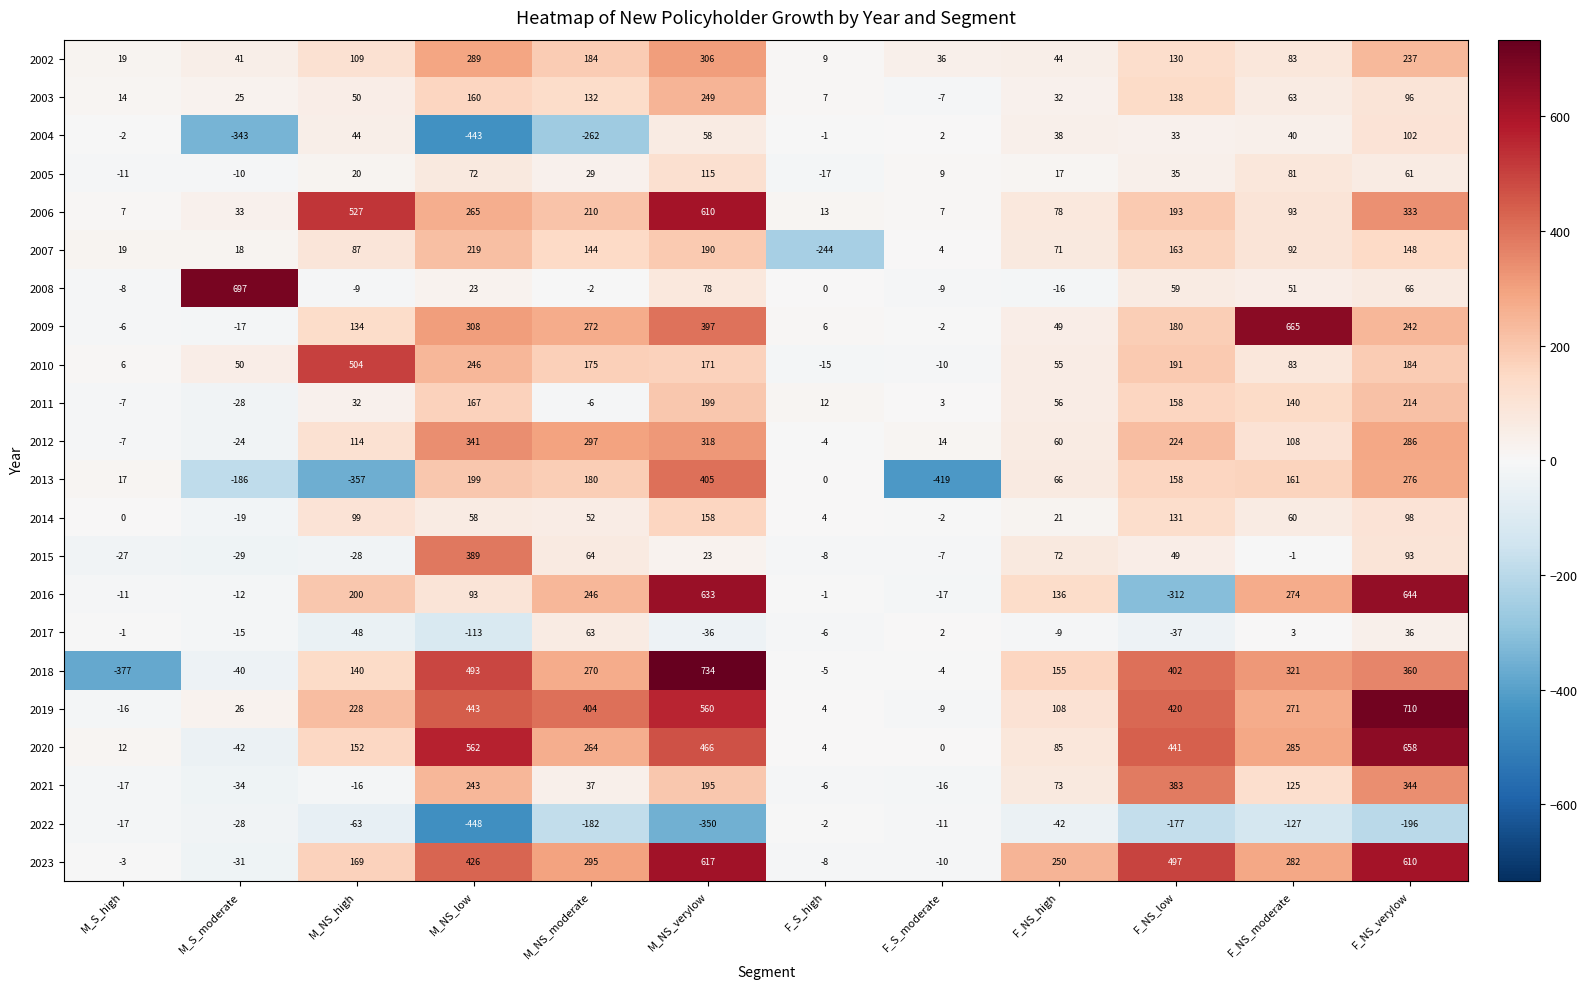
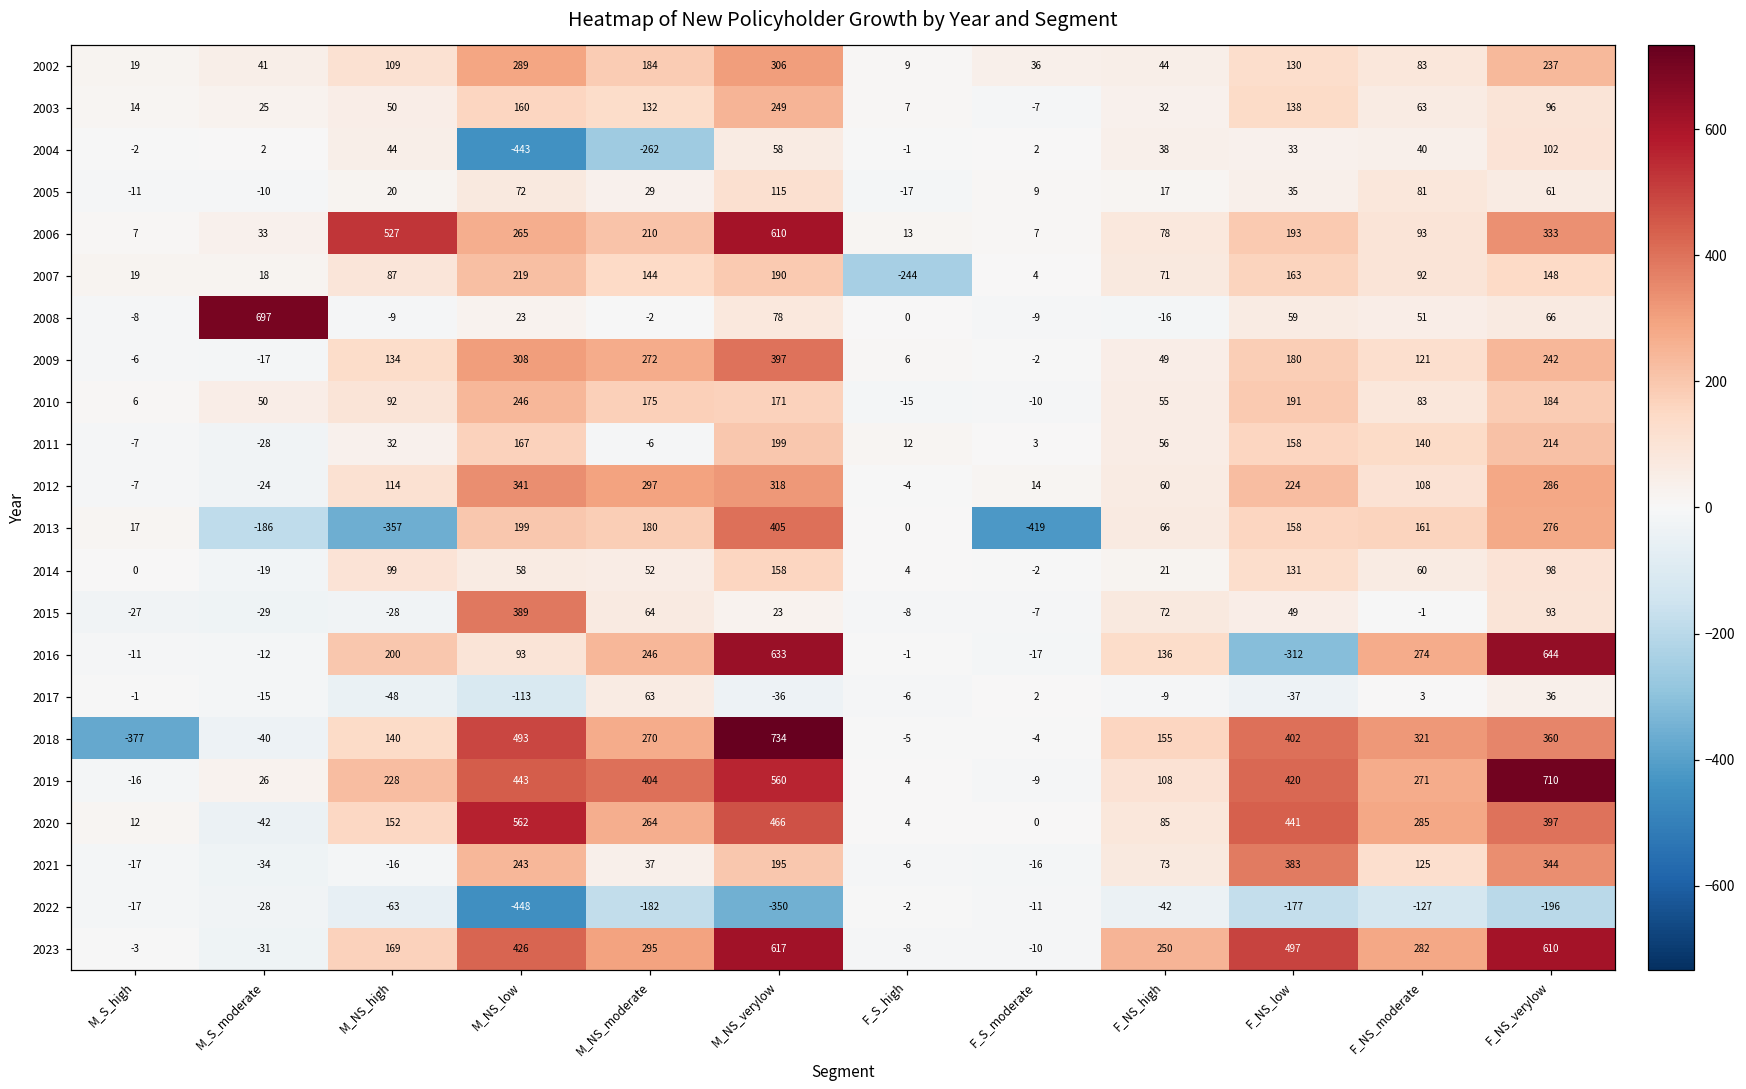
  {
    "2004": {
      "M_S_high": -2,
-     "M_S_moderate": -343,
+     "M_S_moderate": 2,
      "M_NS_high": 44,
      "M_NS_low": -443,
      "M_NS_moderate": -262,
      "M_NS_verylow": 58,
      "F_S_high": -1,
      "F_S_moderate": 2,
      "F_NS_high": 38,
      "F_NS_low": 33,
      "F_NS_moderate": 40,
      "F_NS_verylow": 102
    },
    "2009": {
      "M_S_high": -6,
      "M_S_moderate": -17,
      "M_NS_high": 134,
      "M_NS_low": 308,
      "M_NS_moderate": 272,
      "M_NS_verylow": 397,
      "F_S_high": 6,
      "F_S_moderate": -2,
      "F_NS_high": 49,
      "F_NS_low": 180,
-     "F_NS_moderate": 665,
+     "F_NS_moderate": 121,
      "F_NS_verylow": 242
    },
    "2010": {
      "M_S_high": 6,
      "M_S_moderate": 50,
-     "M_NS_high": 504,
+     "M_NS_high": 92,
      "M_NS_low": 246,
      "M_NS_moderate": 175,
      "M_NS_verylow": 171,
      "F_S_high": -15,
      "F_S_moderate": -10,
      "F_NS_high": 55,
      "F_NS_low": 191,
      "F_NS_moderate": 83,
      "F_NS_verylow": 184
    },
    "2020": {
      "M_S_high": 12,
      "M_S_moderate": -42,
      "M_NS_high": 152,
      "M_NS_low": 562,
      "M_NS_moderate": 264,
      "M_NS_verylow": 466,
      "F_S_high": 4,
      "F_S_moderate": 0,
      "F_NS_high": 85,
      "F_NS_low": 441,
      "F_NS_moderate": 285,
-     "F_NS_verylow": 658
+     "F_NS_verylow": 397
    }
  }
